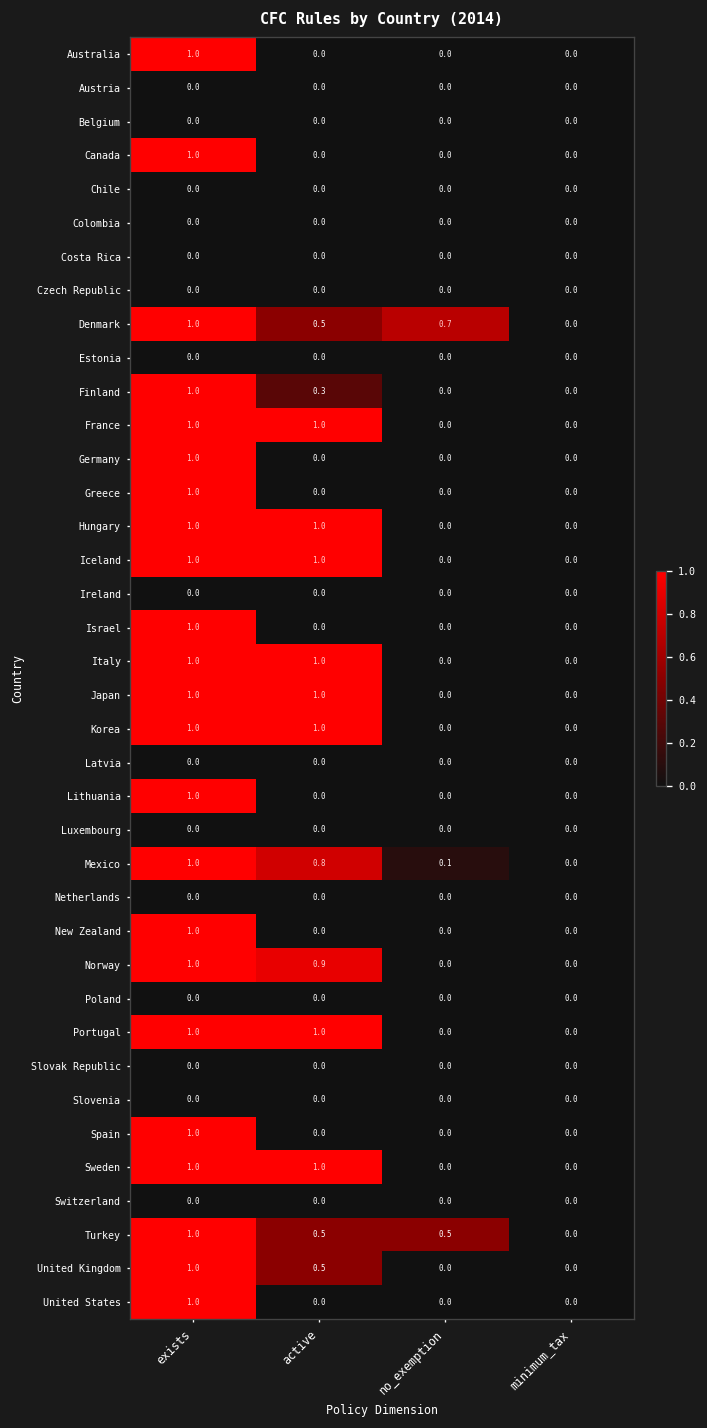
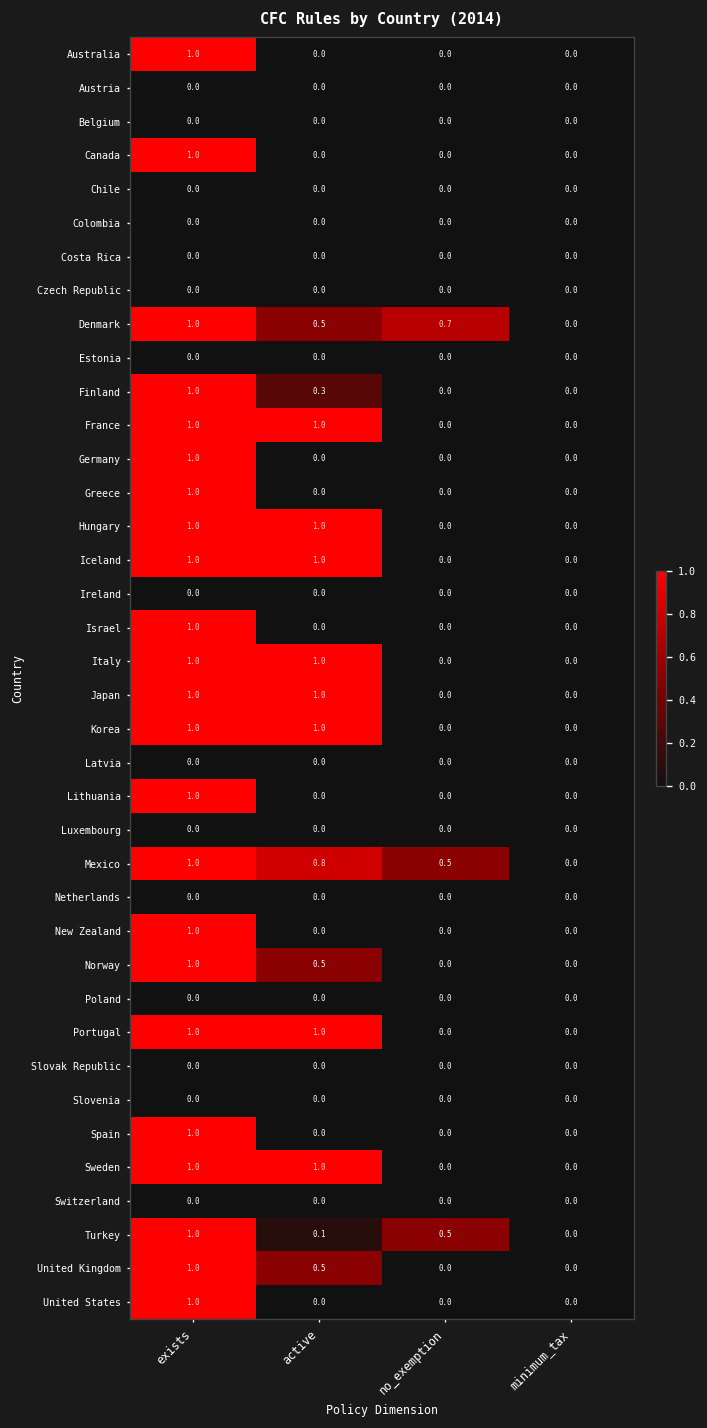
  {
    "Australia": {
      "exists": 1.0,
      "active": 0.0,
      "no_exemption": 0.0,
      "minimum_tax": 0.0
    },
    "Austria": {
      "exists": 0.0,
      "active": 0.0,
      "no_exemption": 0.0,
      "minimum_tax": 0.0
    },
    "Belgium": {
      "exists": 0.0,
      "active": 0.0,
      "no_exemption": 0.0,
      "minimum_tax": 0.0
    },
    "Canada": {
      "exists": 1.0,
      "active": 0.0,
      "no_exemption": 0.0,
      "minimum_tax": 0.0
    },
    "Chile": {
      "exists": 0.0,
      "active": 0.0,
      "no_exemption": 0.0,
      "minimum_tax": 0.0
    },
    "Colombia": {
      "exists": 0.0,
      "active": 0.0,
      "no_exemption": 0.0,
      "minimum_tax": 0.0
    },
    "Costa Rica": {
      "exists": 0.0,
      "active": 0.0,
      "no_exemption": 0.0,
      "minimum_tax": 0.0
    },
    "Czech Republic": {
      "exists": 0.0,
      "active": 0.0,
      "no_exemption": 0.0,
      "minimum_tax": 0.0
    },
    "Denmark": {
      "exists": 1.0,
      "active": 0.5,
      "no_exemption": 0.7,
      "minimum_tax": 0.0
    },
    "Estonia": {
      "exists": 0.0,
      "active": 0.0,
      "no_exemption": 0.0,
      "minimum_tax": 0.0
    },
    "Finland": {
      "exists": 1.0,
      "active": 0.3,
      "no_exemption": 0.0,
      "minimum_tax": 0.0
    },
    "France": {
      "exists": 1.0,
      "active": 1.0,
      "no_exemption": 0.0,
      "minimum_tax": 0.0
    },
    "Germany": {
      "exists": 1.0,
      "active": 0.0,
      "no_exemption": 0.0,
      "minimum_tax": 0.0
    },
    "Greece": {
      "exists": 1.0,
      "active": 0.0,
      "no_exemption": 0.0,
      "minimum_tax": 0.0
    },
    "Hungary": {
      "exists": 1.0,
      "active": 1.0,
      "no_exemption": 0.0,
      "minimum_tax": 0.0
    },
    "Iceland": {
      "exists": 1.0,
      "active": 1.0,
      "no_exemption": 0.0,
      "minimum_tax": 0.0
    },
    "Ireland": {
      "exists": 0.0,
      "active": 0.0,
      "no_exemption": 0.0,
      "minimum_tax": 0.0
    },
    "Israel": {
      "exists": 1.0,
      "active": 0.0,
      "no_exemption": 0.0,
      "minimum_tax": 0.0
    },
    "Italy": {
      "exists": 1.0,
      "active": 1.0,
      "no_exemption": 0.0,
      "minimum_tax": 0.0
    },
    "Japan": {
      "exists": 1.0,
      "active": 1.0,
      "no_exemption": 0.0,
      "minimum_tax": 0.0
    },
    "Korea": {
      "exists": 1.0,
      "active": 1.0,
      "no_exemption": 0.0,
      "minimum_tax": 0.0
    },
    "Latvia": {
      "exists": 0.0,
      "active": 0.0,
      "no_exemption": 0.0,
      "minimum_tax": 0.0
    },
    "Lithuania": {
      "exists": 1.0,
      "active": 0.0,
      "no_exemption": 0.0,
      "minimum_tax": 0.0
    },
    "Luxembourg": {
      "exists": 0.0,
      "active": 0.0,
      "no_exemption": 0.0,
      "minimum_tax": 0.0
    },
    "Mexico": {
      "exists": 1.0,
      "active": 0.8,
-     "no_exemption": 0.1,
+     "no_exemption": 0.5,
      "minimum_tax": 0.0
    },
    "Netherlands": {
      "exists": 0.0,
      "active": 0.0,
      "no_exemption": 0.0,
      "minimum_tax": 0.0
    },
    "New Zealand": {
      "exists": 1.0,
      "active": 0.0,
      "no_exemption": 0.0,
      "minimum_tax": 0.0
    },
    "Norway": {
      "exists": 1.0,
-     "active": 0.9,
+     "active": 0.5,
      "no_exemption": 0.0,
      "minimum_tax": 0.0
    },
    "Poland": {
      "exists": 0.0,
      "active": 0.0,
      "no_exemption": 0.0,
      "minimum_tax": 0.0
    },
    "Portugal": {
      "exists": 1.0,
      "active": 1.0,
      "no_exemption": 0.0,
      "minimum_tax": 0.0
    },
    "Slovak Republic": {
      "exists": 0.0,
      "active": 0.0,
      "no_exemption": 0.0,
      "minimum_tax": 0.0
    },
    "Slovenia": {
      "exists": 0.0,
      "active": 0.0,
      "no_exemption": 0.0,
      "minimum_tax": 0.0
    },
    "Spain": {
      "exists": 1.0,
      "active": 0.0,
      "no_exemption": 0.0,
      "minimum_tax": 0.0
    },
    "Sweden": {
      "exists": 1.0,
      "active": 1.0,
      "no_exemption": 0.0,
      "minimum_tax": 0.0
    },
    "Switzerland": {
      "exists": 0.0,
      "active": 0.0,
      "no_exemption": 0.0,
      "minimum_tax": 0.0
    },
    "Turkey": {
      "exists": 1.0,
-     "active": 0.5,
+     "active": 0.1,
      "no_exemption": 0.5,
      "minimum_tax": 0.0
    },
    "United Kingdom": {
      "exists": 1.0,
      "active": 0.5,
      "no_exemption": 0.0,
      "minimum_tax": 0.0
    },
    "United States": {
      "exists": 1.0,
      "active": 0.0,
      "no_exemption": 0.0,
      "minimum_tax": 0.0
    }
  }
